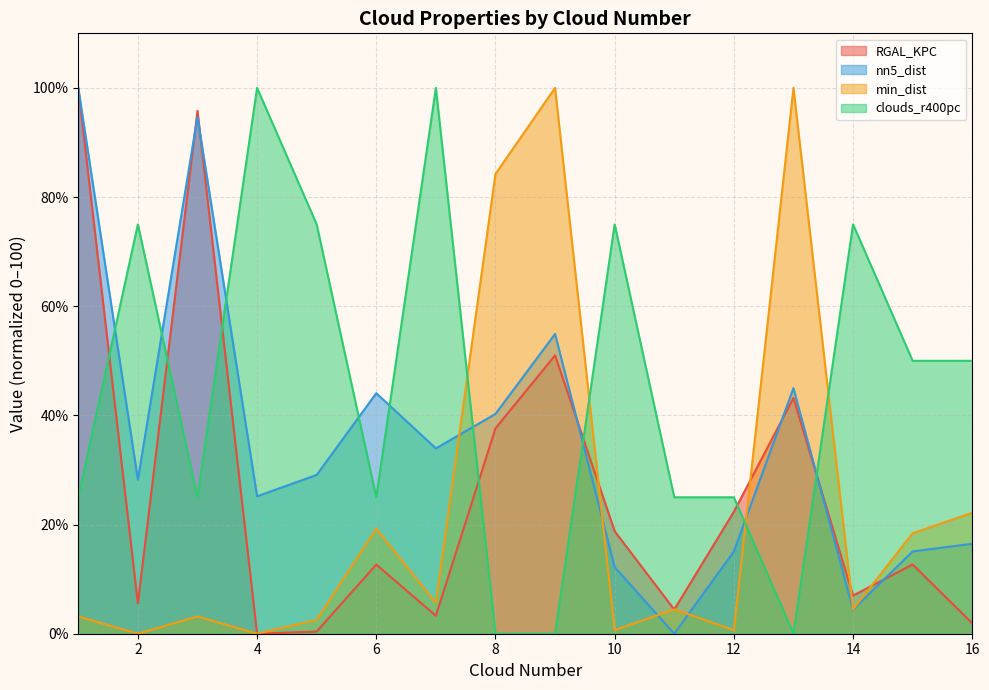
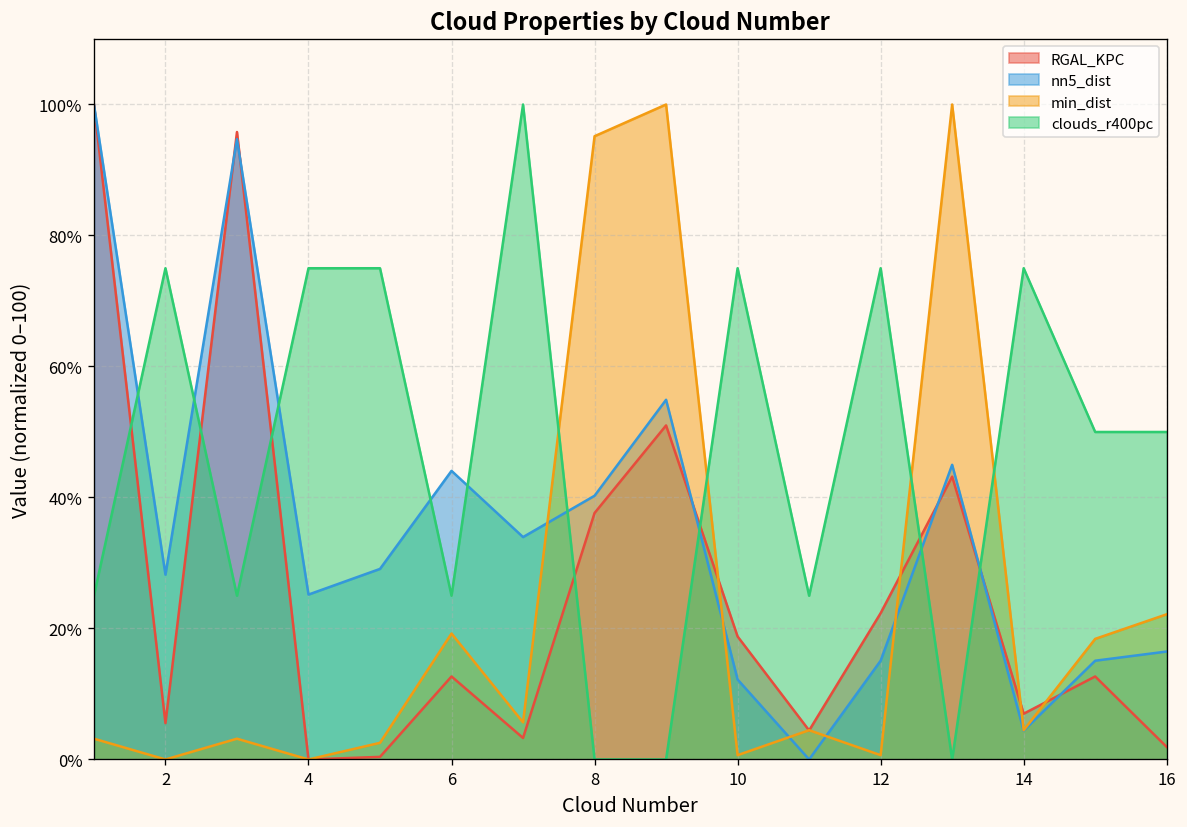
  {
    "RGAL_KPC": {
      "2": "6%",
      "6": "13%",
      "8": "38%",
      "10": "19%",
      "12": "22%",
      "14": "7%",
      "16": "2%"
    },
    "nn5_dist": {
      "2": "28%",
      "4": "25%",
      "6": "44%",
      "8": "40%",
      "10": "12%",
      "12": "15%",
      "16": "16%"
    },
    "min_dist": {
      "2": "0%",
      "6": "19%",
-     "8": "84%",
+     "8": "95%",
      "10": "1%",
      "12": "1%",
      "16": "22%"
    },
    "clouds_r400pc": {
      "2": "75%",
-     "4": "100%",
+     "4": "75%",
      "6": "25%",
      "8": "0%",
      "10": "75%",
-     "12": "25%",
+     "12": "75%",
      "14": "75%",
      "16": "50%"
    }
  }
